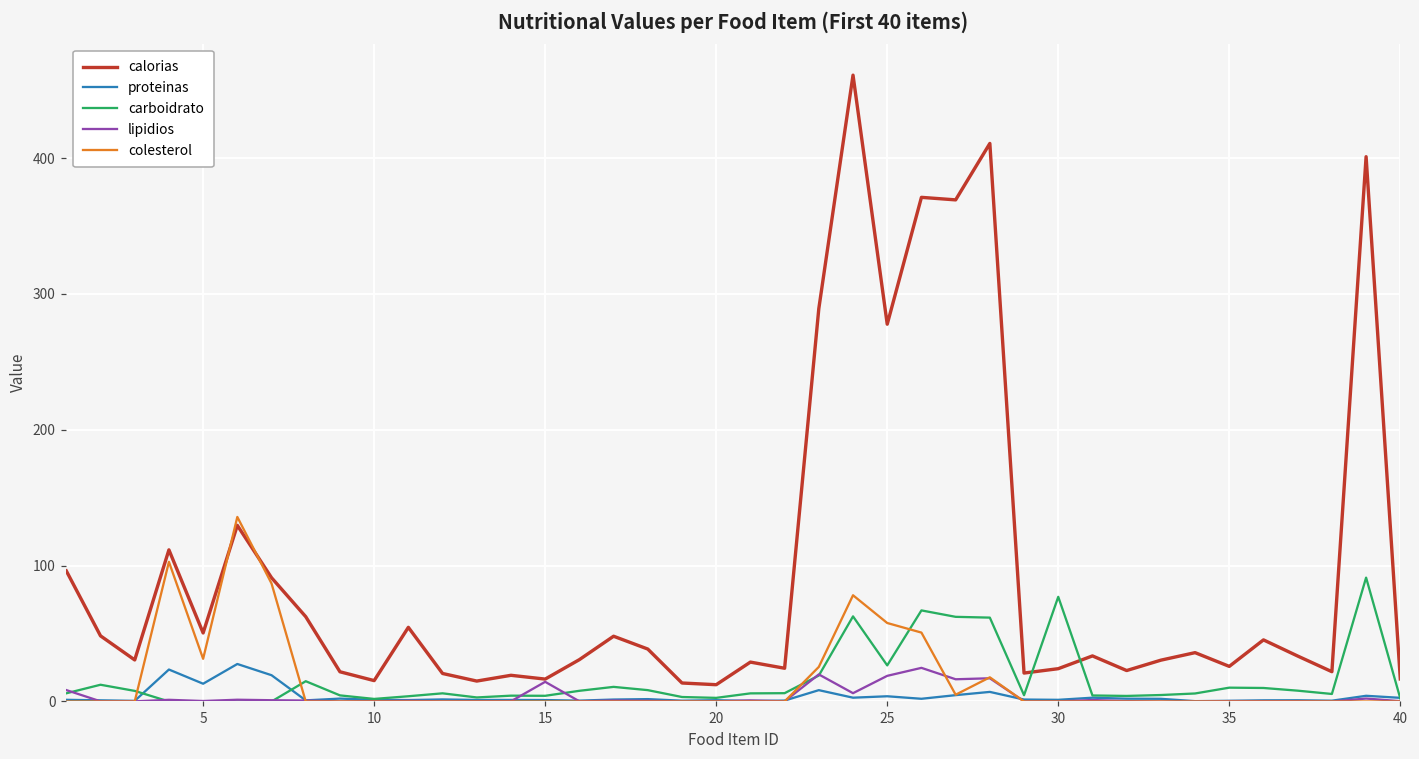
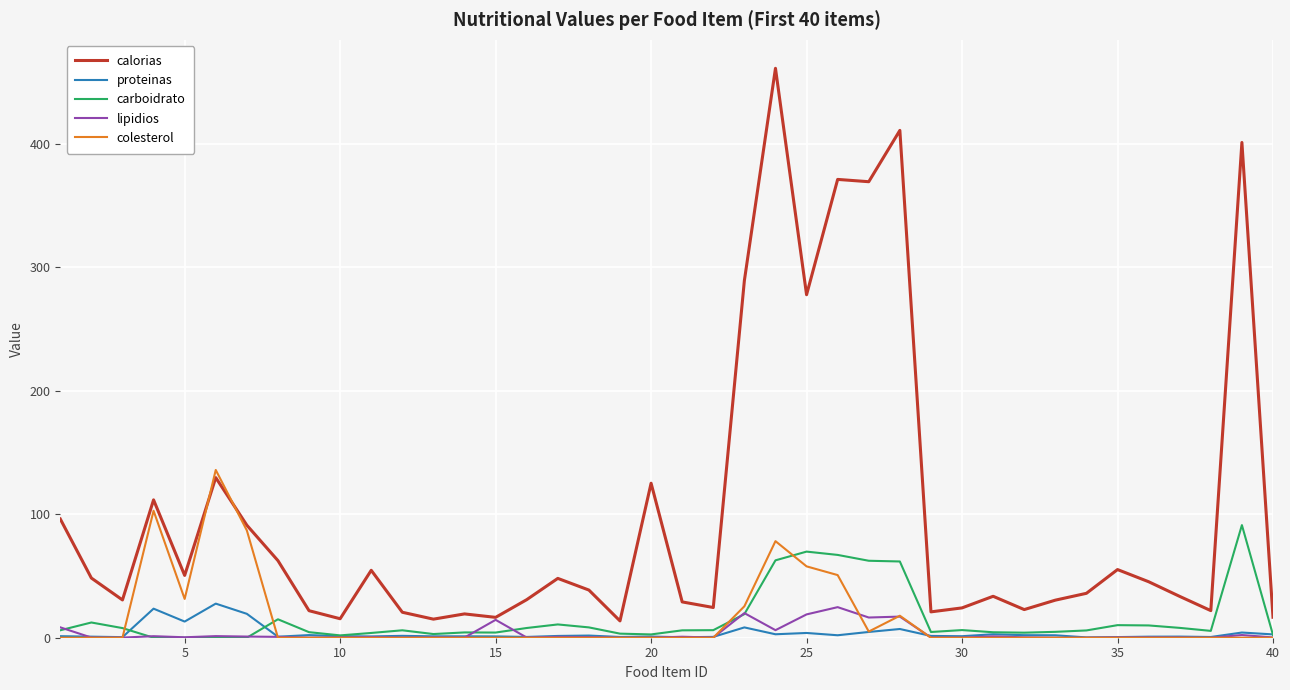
  {
    "calorias": {
      "5": 50,
      "10": 15,
-     "20": 12,
+     "20": 125,
      "25": 278,
      "30": 24,
-     "35": 26,
+     "35": 55,
      "40": 17
    },
    "proteinas": {
      "5": 13,
      "25": 4
    },
    "carboidrato": {
      "15": 4,
-     "25": 27,
-     "30": 77,
+     "25": 70,
+     "30": 6,
      "35": 10
    },
    "lipidios": {
      "25": 19
    },
    "colesterol": {
      "5": 31,
      "25": 58
    }
  }
